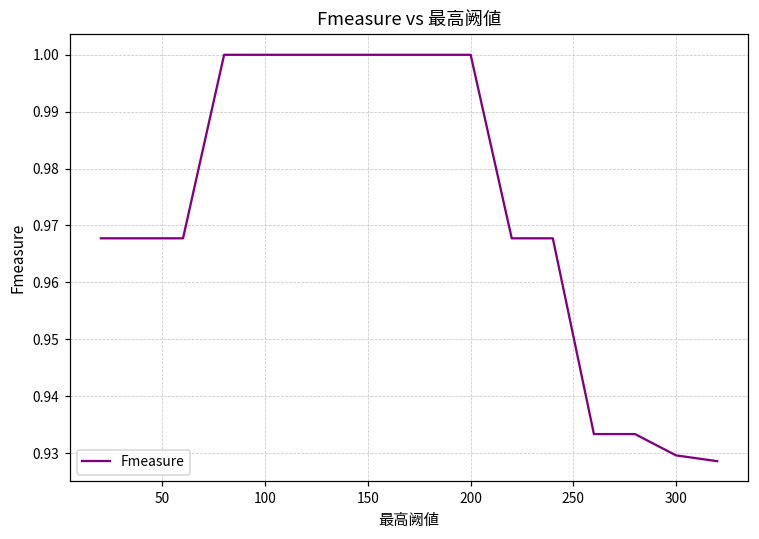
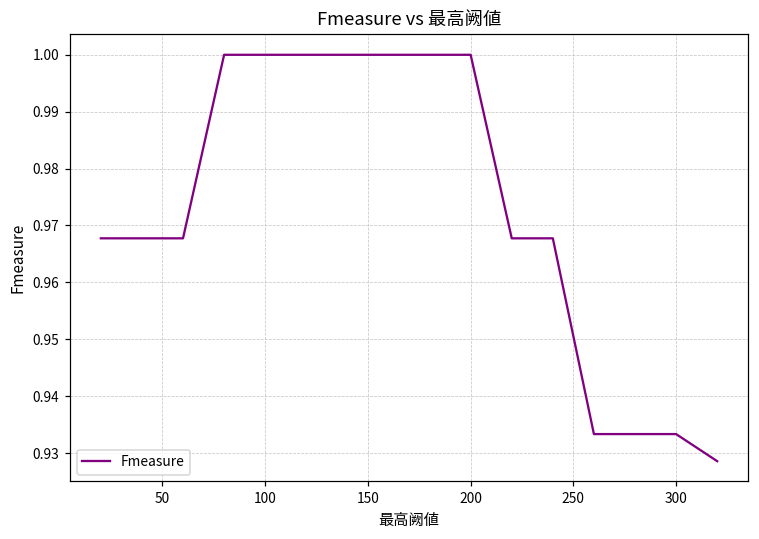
  {
    "100": 1.000,
    "200": 1.000,
-   "300": 0.930
+   "300": 0.933
  }
